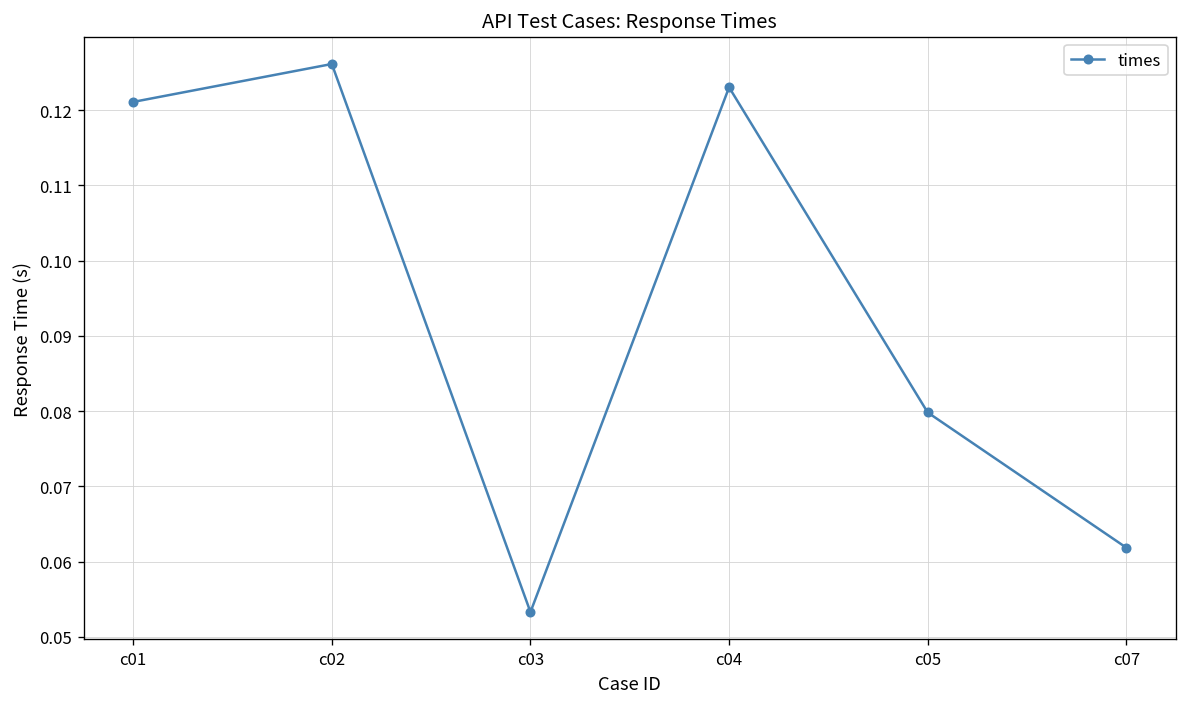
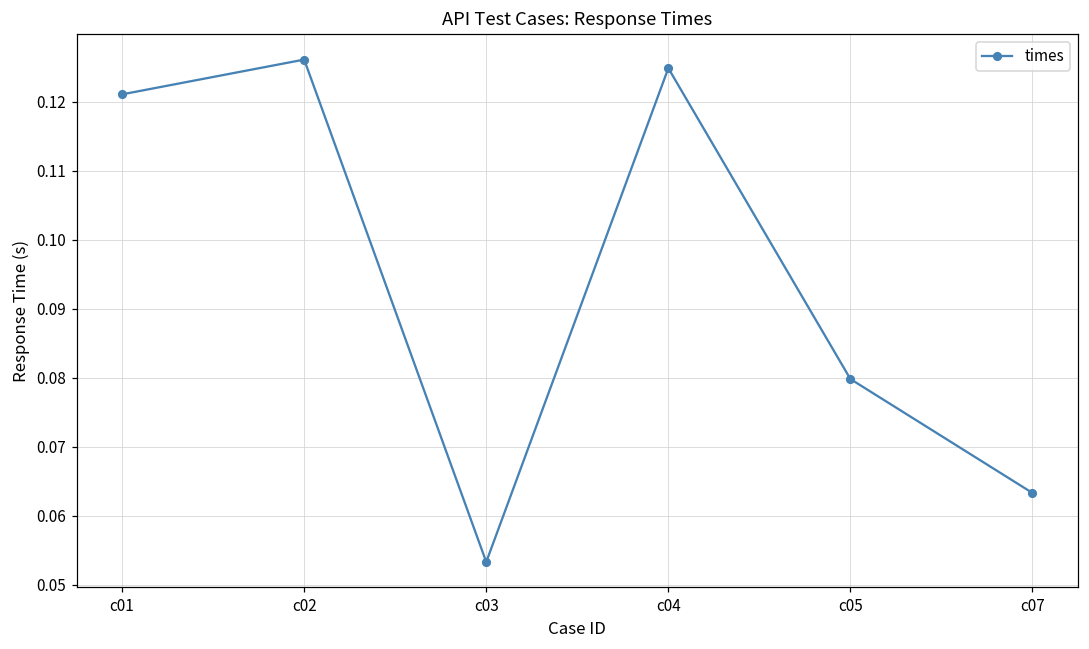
  {
    "c01": 0.121,
    "c02": 0.126,
    "c03": 0.053,
-   "c04": 0.123,
+   "c04": 0.125,
    "c05": 0.080,
-   "c07": 0.062
+   "c07": 0.063
  }
